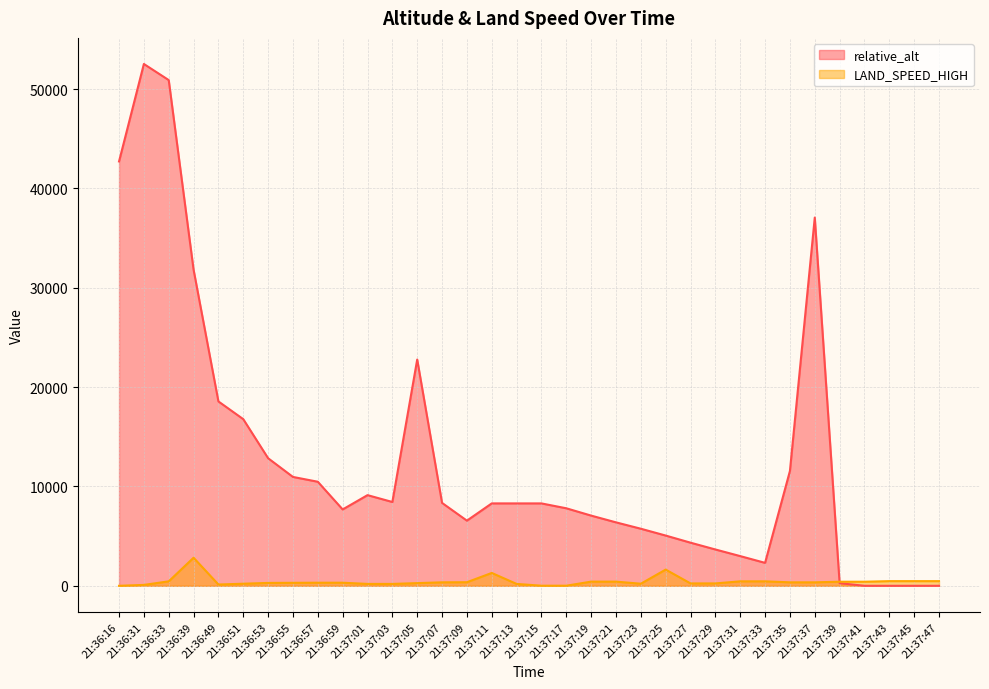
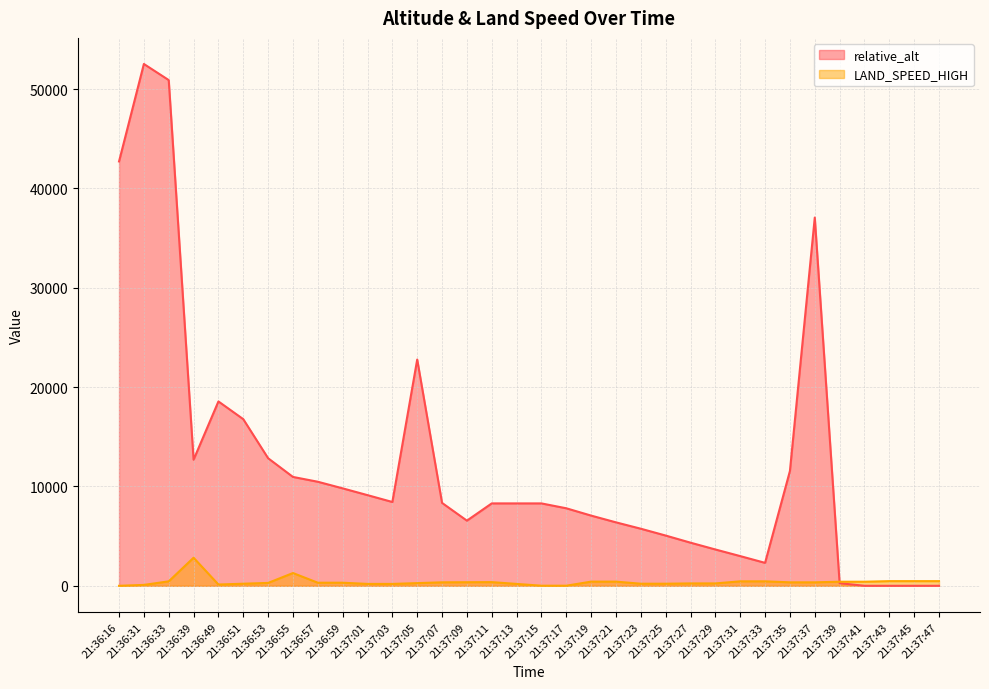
  {
    "relative_alt": {
      "21:36:16": 43000,
      "21:36:31": 53000,
      "21:36:33": 51000,
-     "21:36:39": 32000,
+     "21:36:39": 13000,
      "21:36:49": 19000,
      "21:36:51": 17000,
      "21:36:53": 13000,
      "21:36:55": 11000,
      "21:36:57": 10000,
-     "21:36:59": 8000,
+     "21:36:59": 10000,
      "21:37:01": 9000,
      "21:37:03": 8000,
      "21:37:05": 23000,
      "21:37:07": 8000,
      "21:37:09": 7000,
      "21:37:11": 8000,
      "21:37:13": 8000,
      "21:37:15": 8000,
      "21:37:17": 8000,
      "21:37:19": 7000,
      "21:37:21": 6000,
      "21:37:23": 6000,
      "21:37:25": 5000,
      "21:37:27": 4000,
      "21:37:29": 4000,
      "21:37:31": 3000,
      "21:37:33": 2000,
      "21:37:35": 12000,
      "21:37:37": 37000,
      "21:37:41": 0,
      "21:37:43": 0,
      "21:37:45": 0,
      "21:37:47": 0
    },
    "LAND_SPEED_HIGH": {
      "21:36:16": 0,
      "21:36:31": 0,
      "21:36:33": 0,
      "21:36:39": 3000,
      "21:36:49": 0,
      "21:36:51": 0,
      "21:36:53": 0,
-     "21:36:55": 0,
+     "21:36:55": 1000,
      "21:36:57": 0,
      "21:36:59": 0,
      "21:37:01": 0,
      "21:37:03": 0,
      "21:37:05": 0,
      "21:37:07": 0,
      "21:37:09": 0,
-     "21:37:11": 1000,
+     "21:37:11": 0,
      "21:37:13": 0,
      "21:37:15": 0,
      "21:37:17": 0,
      "21:37:19": 0,
      "21:37:21": 0,
      "21:37:23": 0,
-     "21:37:25": 2000,
+     "21:37:25": 0,
      "21:37:27": 0,
      "21:37:29": 0,
      "21:37:31": 0,
      "21:37:33": 0,
      "21:37:35": 0,
      "21:37:37": 0,
      "21:37:41": 0,
      "21:37:43": 0,
      "21:37:45": 0,
      "21:37:47": 0
    }
  }
